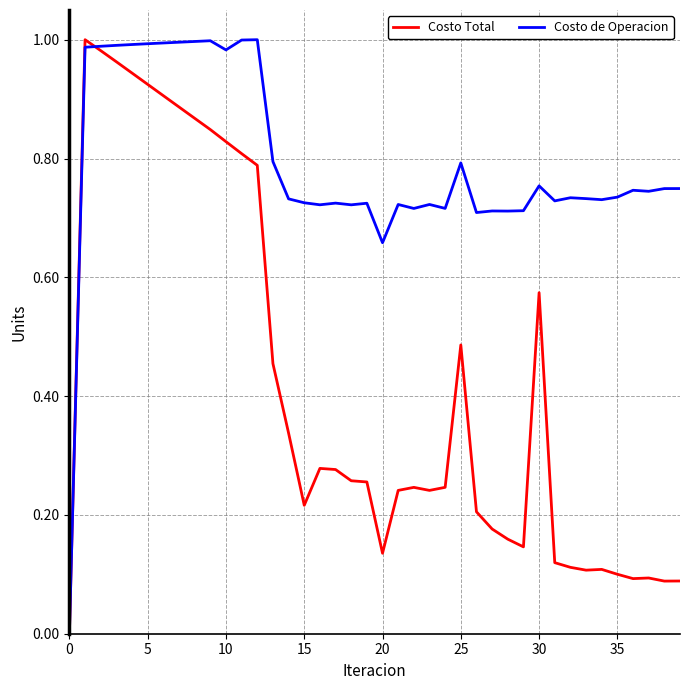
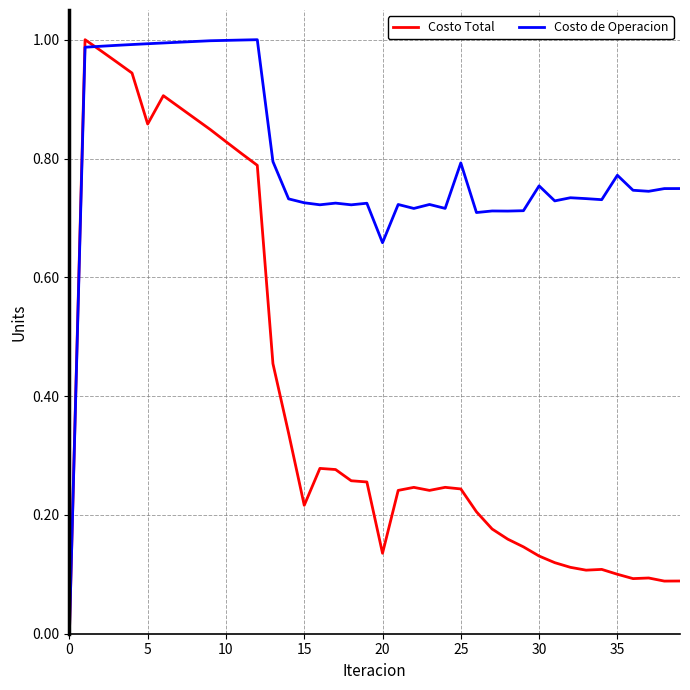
  {
    "Costo Total": {
-     "5": 0.92,
+     "5": 0.86,
      "10": 0.83,
      "15": 0.22,
      "20": 0.14,
-     "25": 0.49,
-     "30": 0.57,
+     "25": 0.24,
+     "30": 0.13,
      "35": 0.10
    },
    "Costo de Operacion": {
      "5": 0.99,
-     "10": 0.98,
+     "10": 1.00,
      "15": 0.73,
      "20": 0.66,
      "25": 0.79,
      "30": 0.75,
-     "35": 0.73
+     "35": 0.77
    }
  }
